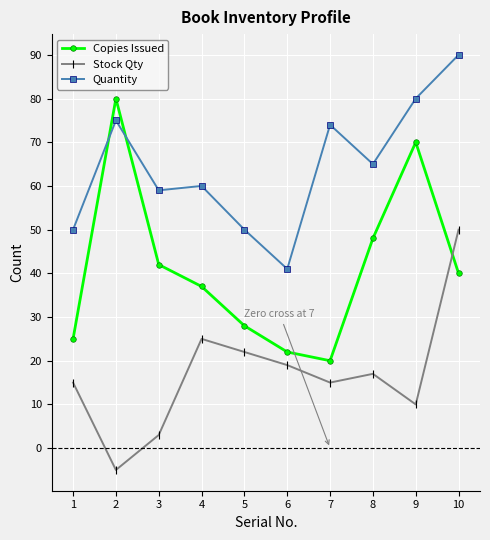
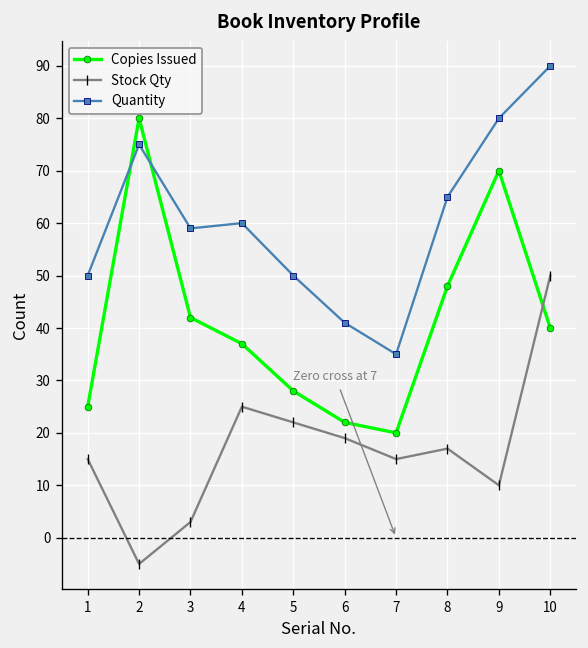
  {
    "Copies Issued": {
      "1": 25,
      "2": 80,
      "3": 42,
      "4": 37,
      "7": 20,
      "8": 48,
      "9": 70,
      "10": 40
    },
    "Stock Qty": {
      "1": 15,
      "2": -5,
      "3": 3,
      "4": 25,
      "7": 15,
      "8": 17,
      "9": 10,
      "10": 50
    },
    "Quantity": {
      "1": 50,
      "2": 75,
      "3": 59,
      "4": 60,
      "5": 50,
      "6": 41,
-     "7": 74,
+     "7": 35,
      "8": 65,
      "9": 80,
      "10": 90
    }
  }
